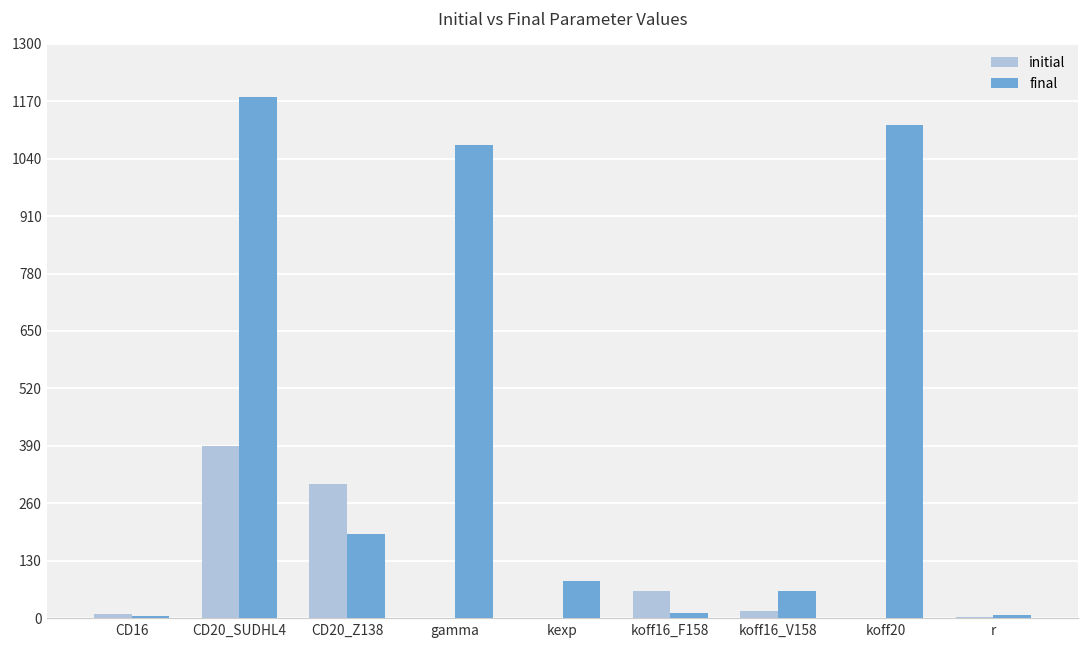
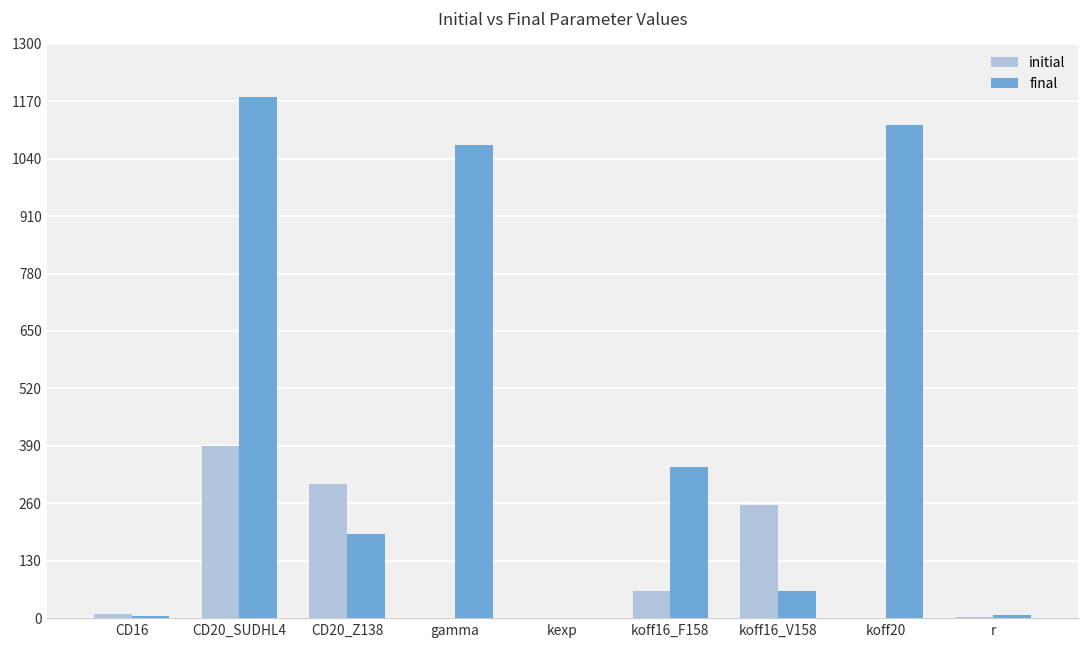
  {
    "initial": {
      "CD16": 10,
      "CD20_SUDHL4": 390,
      "CD20_Z138": 300,
      "koff16_F158": 60,
-     "koff16_V158": 20
+     "koff16_V158": 260
    },
    "final": {
      "CD20_SUDHL4": 1180,
      "CD20_Z138": 190,
      "gamma": 1070,
-     "kexp": 80,
-     "koff16_F158": 10,
+     "kexp": 0,
+     "koff16_F158": 340,
      "koff16_V158": 60,
      "koff20": 1110,
      "r": 10
    }
  }
